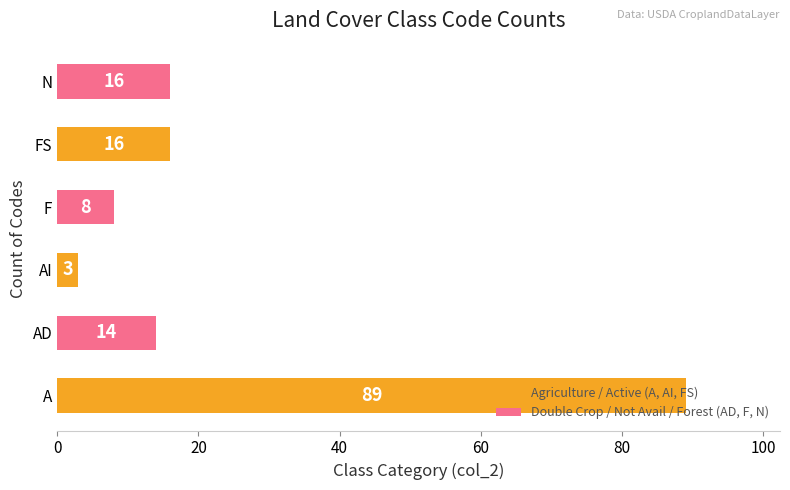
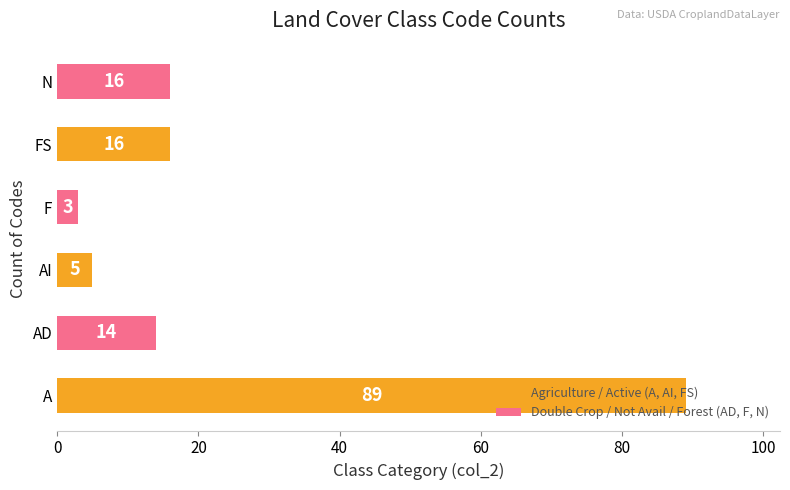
  {
    "N": 16,
    "FS": 16,
-   "F": 8,
-   "AI": 3,
+   "F": 3,
+   "AI": 5,
    "AD": 14,
    "A": 89
  }
